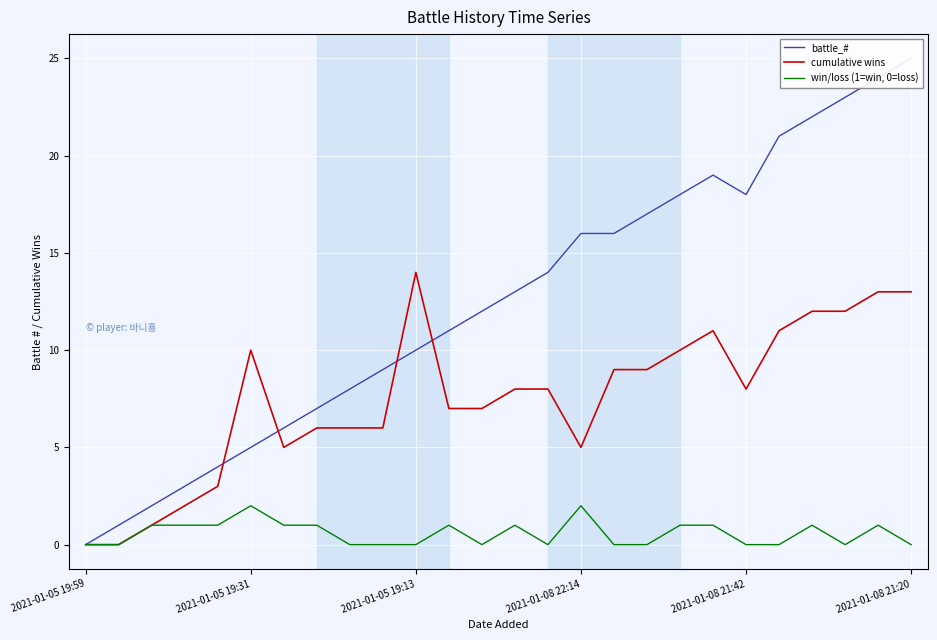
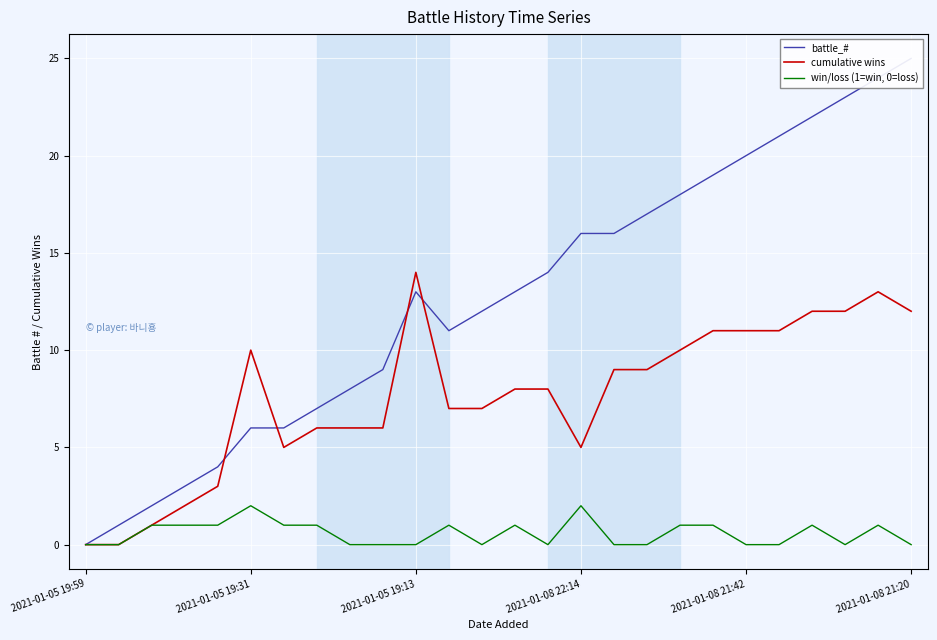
  {
    "battle_#": {
-     "2021-01-05 19:31": 5,
-     "2021-01-05 19:13": 10,
+     "2021-01-05 19:31": 6,
+     "2021-01-05 19:13": 13,
      "2021-01-08 22:14": 16,
-     "2021-01-08 21:42": 18
+     "2021-01-08 21:42": 20
    },
    "cumulative wins": {
      "2021-01-05 19:31": 10,
      "2021-01-05 19:13": 14,
      "2021-01-08 22:14": 5,
-     "2021-01-08 21:42": 8,
-     "2021-01-08 21:20": 13
+     "2021-01-08 21:42": 11,
+     "2021-01-08 21:20": 12
    },
    "win/loss (1=win, 0=loss)": {
      "2021-01-05 19:31": 2,
      "2021-01-05 19:13": 0,
      "2021-01-08 22:14": 2,
      "2021-01-08 21:42": 0,
      "2021-01-08 21:20": 0
    }
  }
